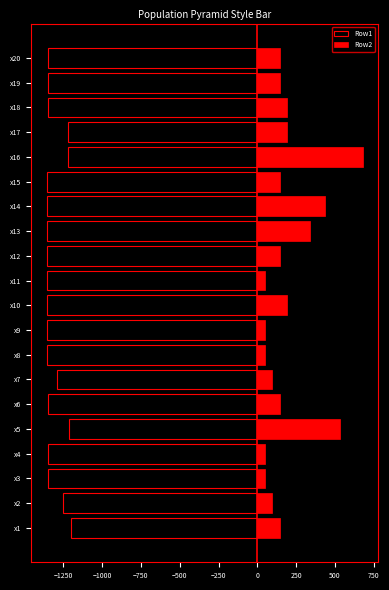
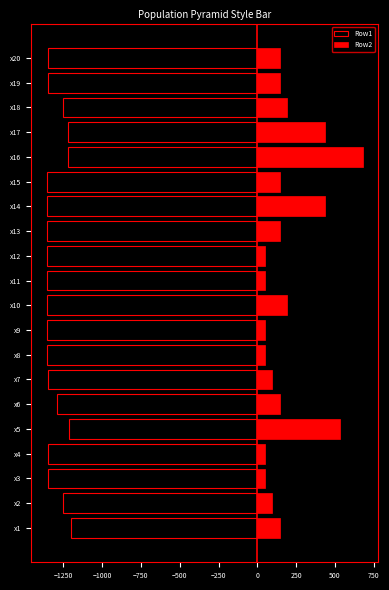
  {
    "Row1": {
      "x20": -1350,
      "x19": -1350,
-     "x18": -1350,
+     "x18": -1250,
      "x17": -1220,
      "x16": -1220,
      "x15": -1350,
      "x14": -1350,
      "x13": -1350,
      "x12": -1350,
      "x11": -1350,
      "x10": -1360,
      "x9": -1360,
      "x8": -1350,
-     "x7": -1290,
-     "x6": -1350,
+     "x7": -1350,
+     "x6": -1290,
      "x5": -1220,
      "x4": -1350,
      "x3": -1350,
      "x2": -1250,
      "x1": -1200
    },
    "Row2": {
      "x20": 150,
      "x19": 150,
      "x18": 190,
-     "x17": 190,
+     "x17": 440,
      "x16": 680,
      "x15": 150,
      "x14": 440,
-     "x13": 340,
-     "x12": 150,
+     "x13": 150,
+     "x12": 50,
      "x11": 50,
      "x10": 190,
      "x9": 50,
      "x8": 50,
      "x7": 100,
      "x6": 150,
      "x5": 530,
      "x4": 50,
      "x3": 50,
      "x2": 100,
      "x1": 150
    }
  }
